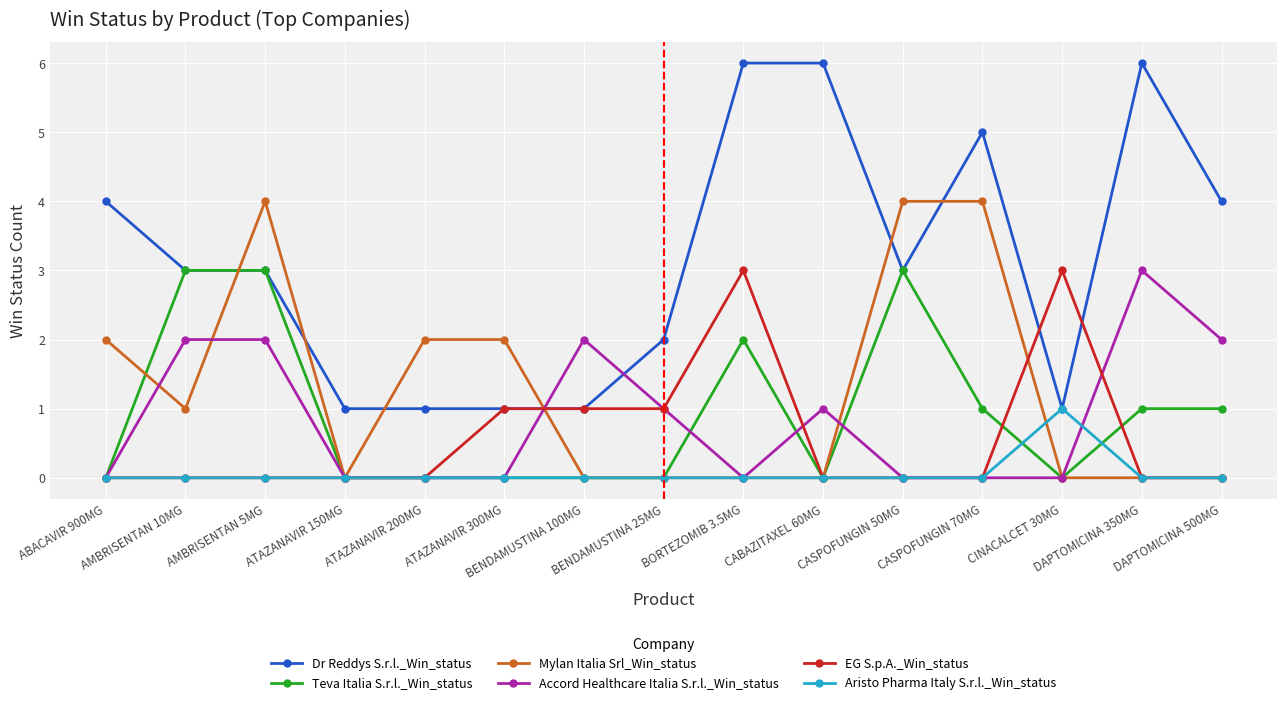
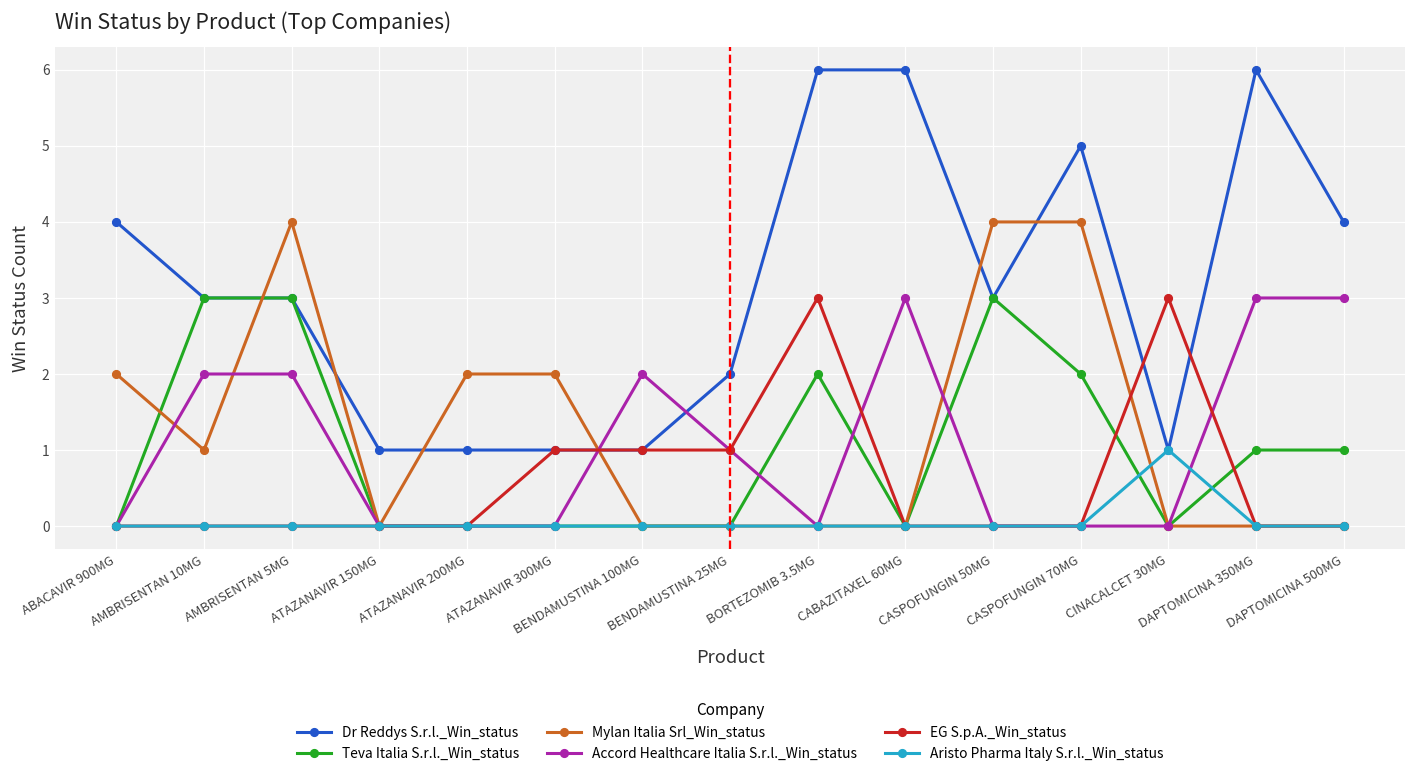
  {
    "Dr Reddys S.r.l._Win_status": {
      "ABACAVIR 900MG": 4,
      "ATAZANAVIR 150MG": 1,
      "ATAZANAVIR 200MG": 1,
      "BENDAMUSTINA 25MG": 2,
      "BORTEZOMIB 3.5MG": 6,
      "CABAZITAXEL 60MG": 6,
      "CASPOFUNGIN 70MG": 5,
      "DAPTOMICINA 350MG": 6,
      "DAPTOMICINA 500MG": 4
    },
    "Teva Italia S.r.l._Win_status": {
      "BORTEZOMIB 3.5MG": 2,
-     "CASPOFUNGIN 70MG": 1,
+     "CASPOFUNGIN 70MG": 2,
      "DAPTOMICINA 350MG": 1,
      "DAPTOMICINA 500MG": 1
    },
    "Mylan Italia Srl_Win_status": {
      "ABACAVIR 900MG": 2,
      "AMBRISENTAN 10MG": 1,
      "AMBRISENTAN 5MG": 4,
      "ATAZANAVIR 200MG": 2,
      "ATAZANAVIR 300MG": 2,
      "CASPOFUNGIN 50MG": 4,
      "CASPOFUNGIN 70MG": 4
    },
    "Accord Healthcare Italia S.r.l._Win_status": {
      "AMBRISENTAN 10MG": 2,
      "AMBRISENTAN 5MG": 2,
      "BENDAMUSTINA 100MG": 2,
-     "CABAZITAXEL 60MG": 1,
+     "CABAZITAXEL 60MG": 3,
      "DAPTOMICINA 350MG": 3,
-     "DAPTOMICINA 500MG": 2
+     "DAPTOMICINA 500MG": 3
    },
    "EG S.p.A._Win_status": {
      "BORTEZOMIB 3.5MG": 3,
      "CINACALCET 30MG": 3
    }
  }
